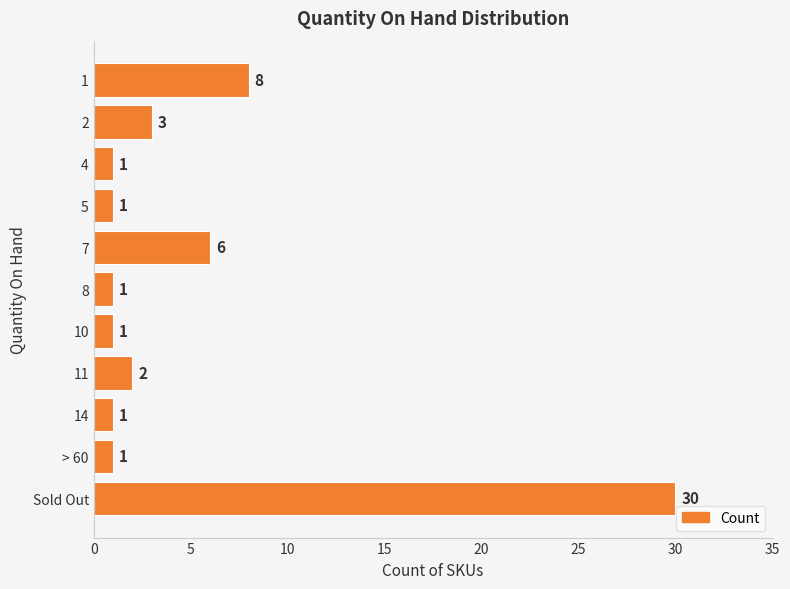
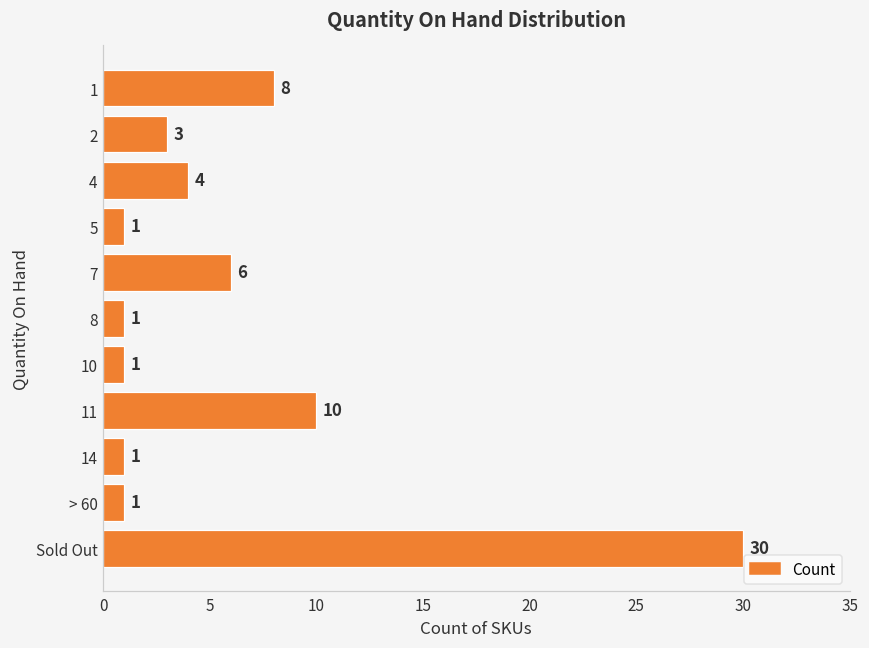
  {
    "1": 8,
    "2": 3,
-   "4": 1,
+   "4": 4,
    "5": 1,
    "7": 6,
    "8": 1,
    "10": 1,
-   "11": 2,
+   "11": 10,
    "14": 1,
    "> 60": 1
  }
